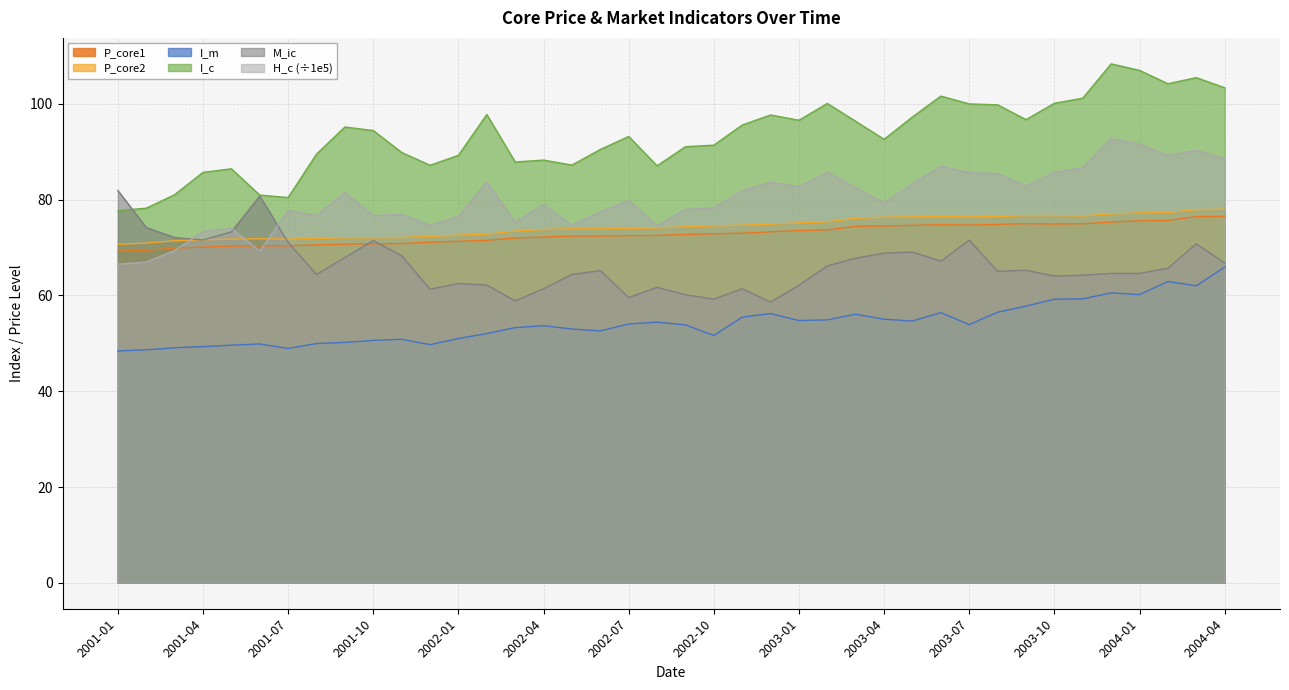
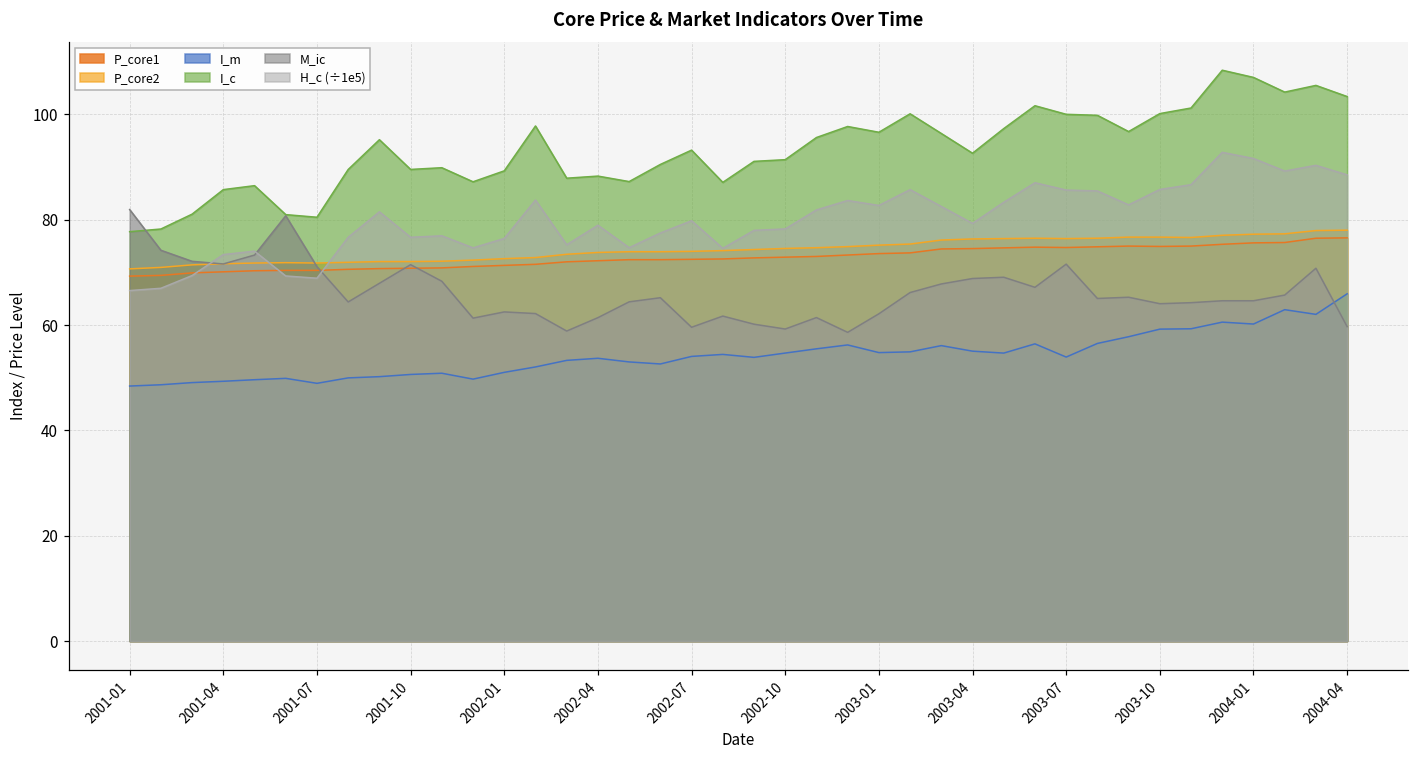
  {
    "I_m": {
      "2001-01": 48,
      "2001-04": 49,
      "2001-07": 49,
      "2001-10": 51,
      "2002-01": 51,
      "2002-04": 54,
      "2002-07": 54,
-     "2002-10": 52,
+     "2002-10": 55,
      "2003-01": 55,
      "2003-04": 55,
      "2003-07": 54,
      "2003-10": 59,
      "2004-01": 60,
      "2004-04": 66
    },
    "I_c": {
      "2001-01": 78,
      "2001-04": 86,
      "2001-07": 80,
-     "2001-10": 94,
+     "2001-10": 90,
      "2002-01": 89,
      "2002-04": 88,
      "2002-07": 93,
      "2002-10": 91,
      "2003-01": 97,
      "2003-04": 93,
      "2003-07": 100,
      "2003-10": 100,
      "2004-01": 107,
      "2004-04": 103
    },
    "M_ic": {
      "2001-01": 82,
      "2001-07": 71,
      "2001-10": 71,
      "2002-01": 62,
      "2002-04": 61,
      "2002-07": 60,
      "2002-10": 59,
      "2003-01": 62,
      "2003-04": 69,
      "2003-07": 72,
      "2003-10": 64,
      "2004-01": 65,
-     "2004-04": 67
+     "2004-04": 60
    },
    "H_c (÷1e5)": {
      "2001-01": 67,
      "2001-04": 73,
-     "2001-07": 78,
+     "2001-07": 69,
      "2001-10": 77,
      "2002-01": 76,
      "2002-04": 79,
      "2002-07": 80,
      "2002-10": 78,
      "2003-01": 83,
      "2003-04": 79,
      "2003-07": 86,
      "2003-10": 86,
      "2004-01": 92,
      "2004-04": 89
    }
  }
